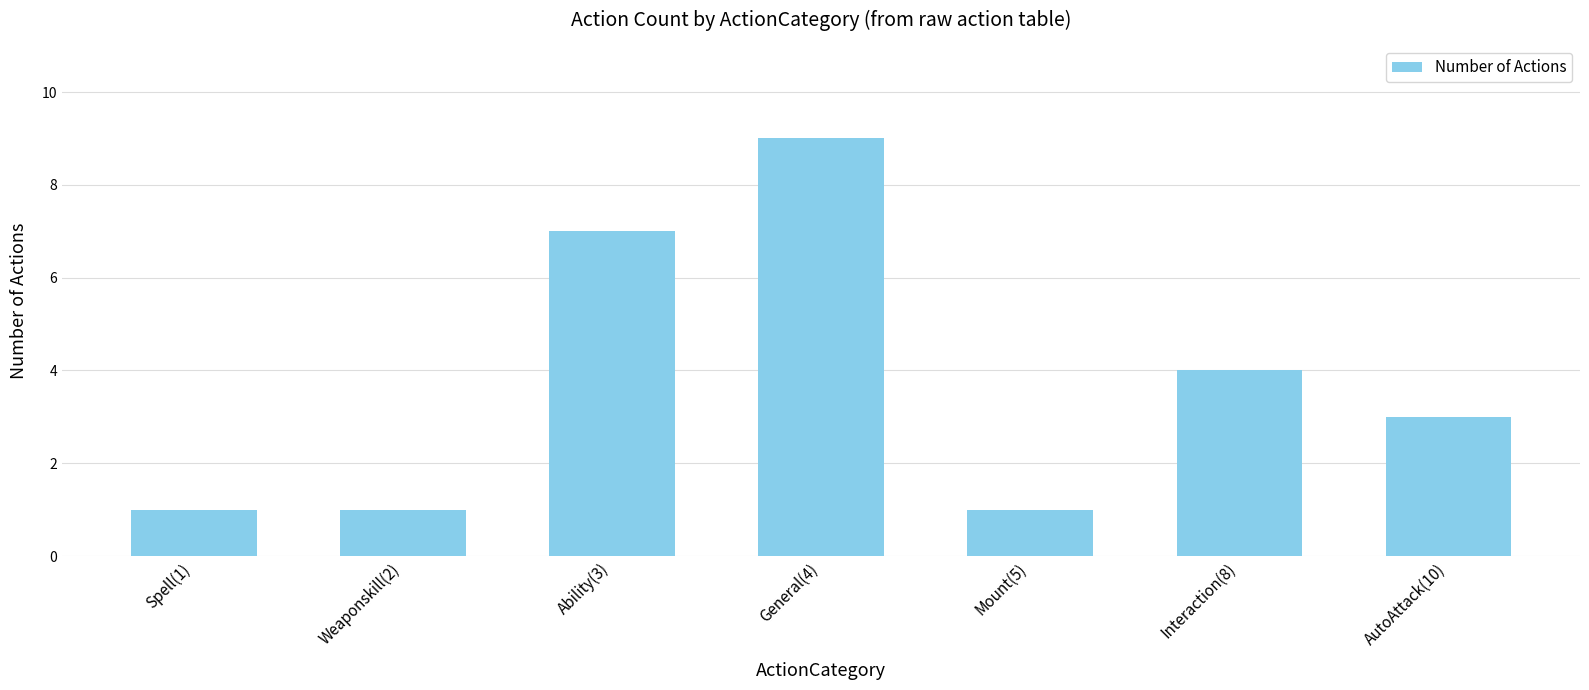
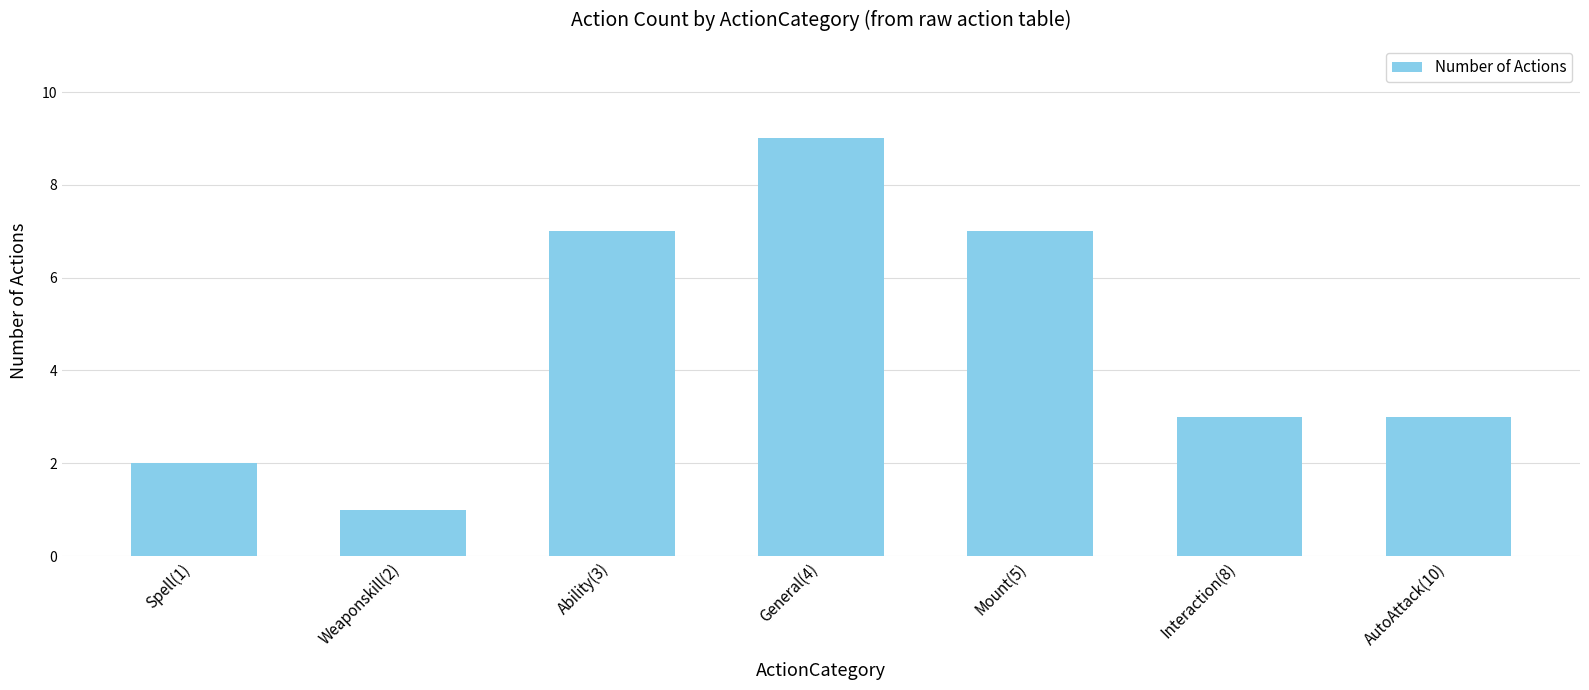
  {
-   "Spell(1)": 1,
+   "Spell(1)": 2,
    "Weaponskill(2)": 1,
    "Ability(3)": 7,
    "General(4)": 9,
-   "Mount(5)": 1,
-   "Interaction(8)": 4,
+   "Mount(5)": 7,
+   "Interaction(8)": 3,
    "AutoAttack(10)": 3
  }
